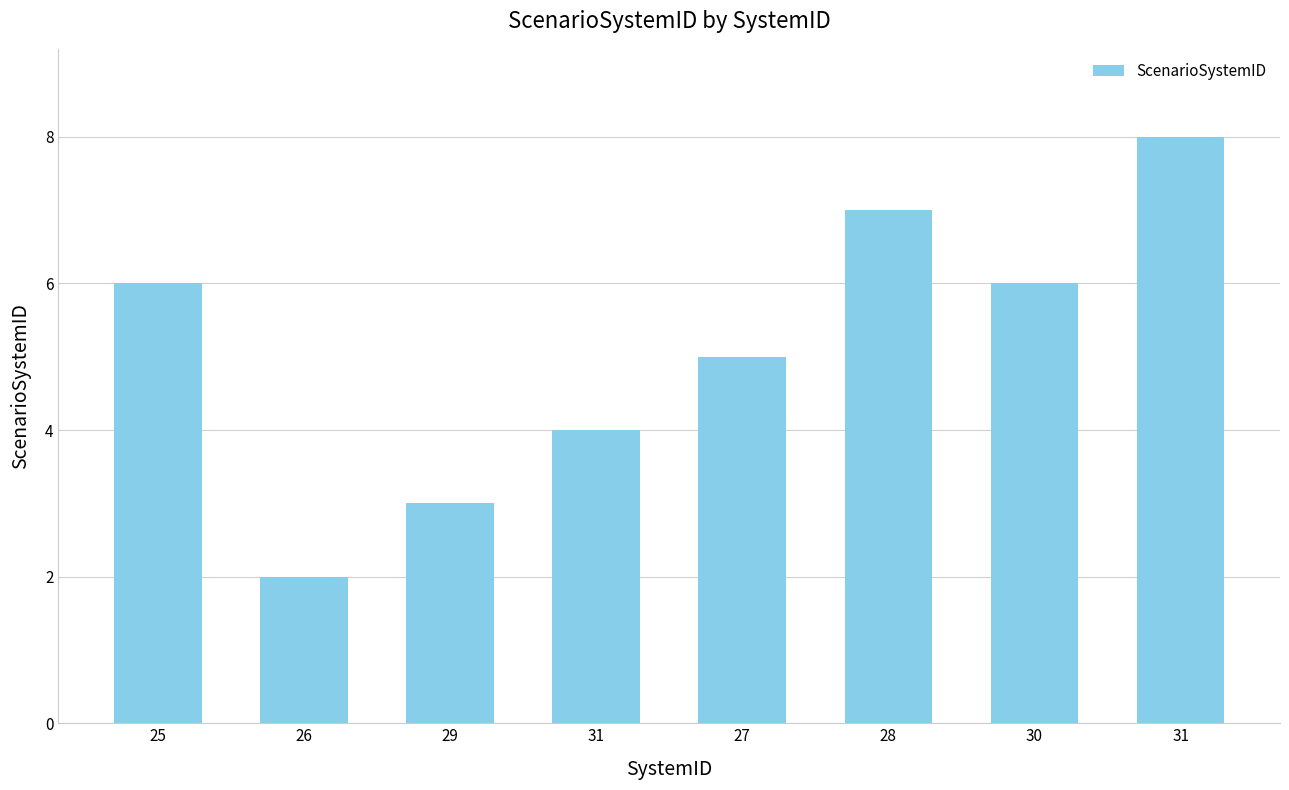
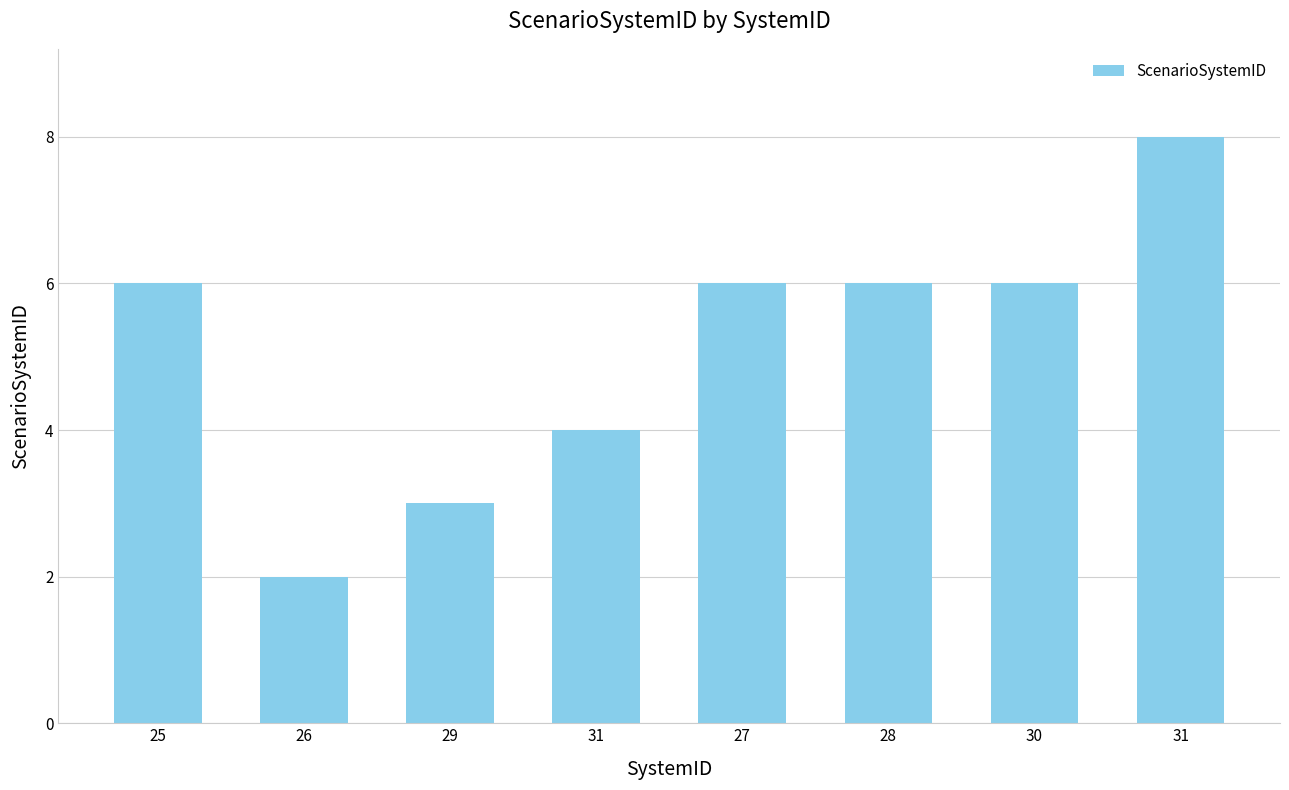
  {
    "25": 6,
    "26": 2,
    "29": 3,
-   "27": 5,
-   "28": 7,
+   "27": 6,
+   "28": 6,
    "30": 6
  }
